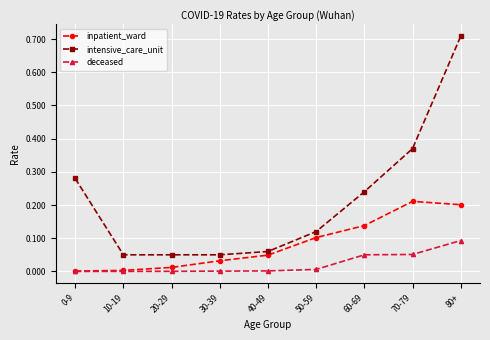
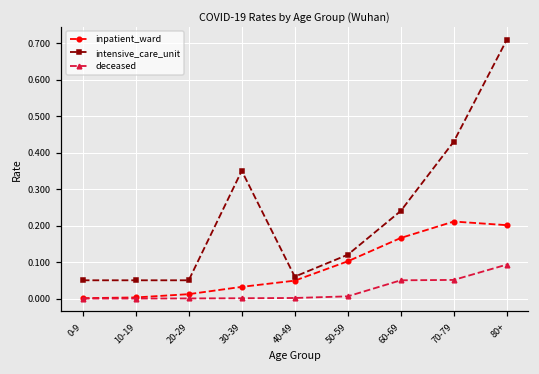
  {
    "inpatient_ward": {
      "20-29": 0.01,
      "30-39": 0.03,
      "40-49": 0.05,
      "50-59": 0.10,
-     "60-69": 0.14,
+     "60-69": 0.17,
      "70-79": 0.21,
      "80+": 0.20
    },
    "intensive_care_unit": {
-     "0-9": 0.28,
+     "0-9": 0.05,
      "10-19": 0.05,
      "20-29": 0.05,
-     "30-39": 0.05,
+     "30-39": 0.35,
      "40-49": 0.06,
      "50-59": 0.12,
      "60-69": 0.24,
-     "70-79": 0.37,
+     "70-79": 0.43,
      "80+": 0.71
    },
    "deceased": {
      "20-29": 0.00,
      "30-39": 0.00,
      "40-49": 0.00,
      "50-59": 0.01,
      "60-69": 0.05,
      "70-79": 0.05,
      "80+": 0.09
    }
  }
